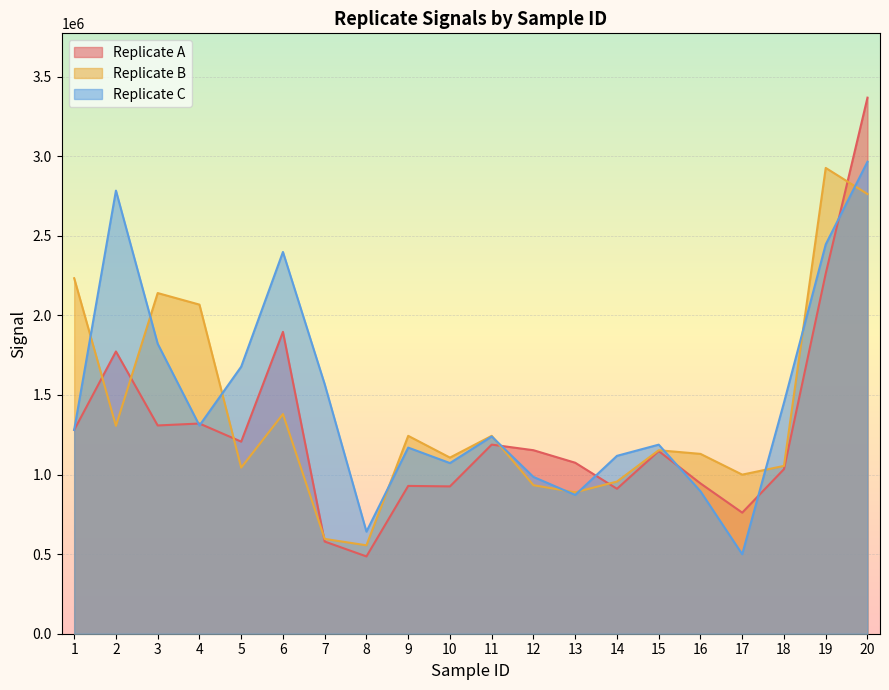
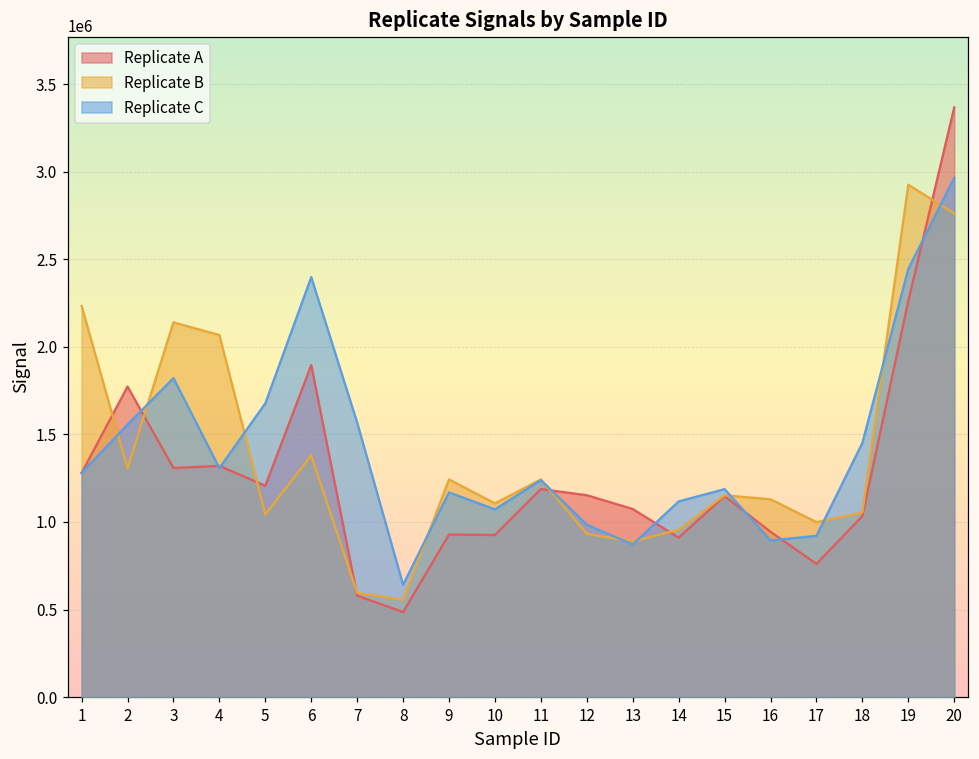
  {
    "Replicate A": {
      "2": 1770000,
      "3": 1310000,
      "5": 1210000,
      "6": 1900000,
      "7": 580000,
      "8": 490000,
      "9": 930000,
      "10": 930000,
      "11": 1190000,
      "12": 1150000,
      "13": 1070000,
      "14": 910000,
      "16": 940000,
      "17": 760000,
      "18": 1030000,
      "19": 2260000,
      "20": 3370000
    },
    "Replicate B": {
      "1": 2230000,
      "2": 1310000,
      "3": 2140000,
      "4": 2070000,
      "5": 1040000,
      "6": 1380000,
      "7": 600000,
      "8": 560000,
      "9": 1240000,
      "10": 1110000,
      "12": 930000,
      "13": 890000,
      "14": 960000,
      "16": 1130000,
      "17": 1000000,
      "18": 1050000,
      "19": 2930000,
      "20": 2760000
    },
    "Replicate C": {
-     "2": 2780000,
+     "2": 1560000,
      "3": 1820000,
      "5": 1680000,
      "6": 2400000,
      "7": 1570000,
      "8": 640000,
      "9": 1170000,
      "10": 1070000,
      "12": 980000,
      "13": 870000,
      "14": 1120000,
      "15": 1190000,
      "16": 890000,
-     "17": 500000,
+     "17": 920000,
      "18": 1450000,
      "19": 2450000,
      "20": 2970000
    }
  }
